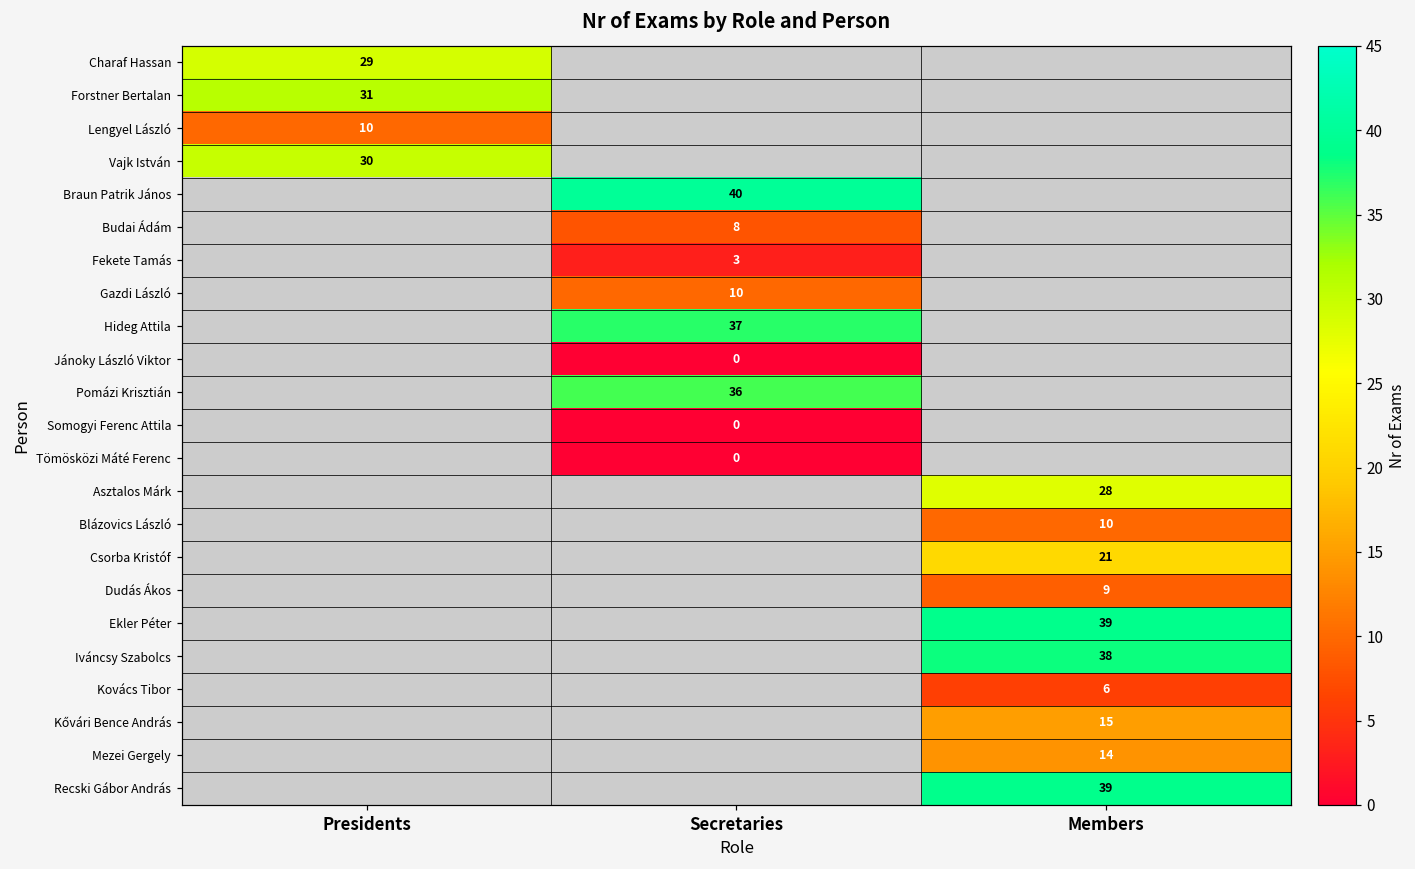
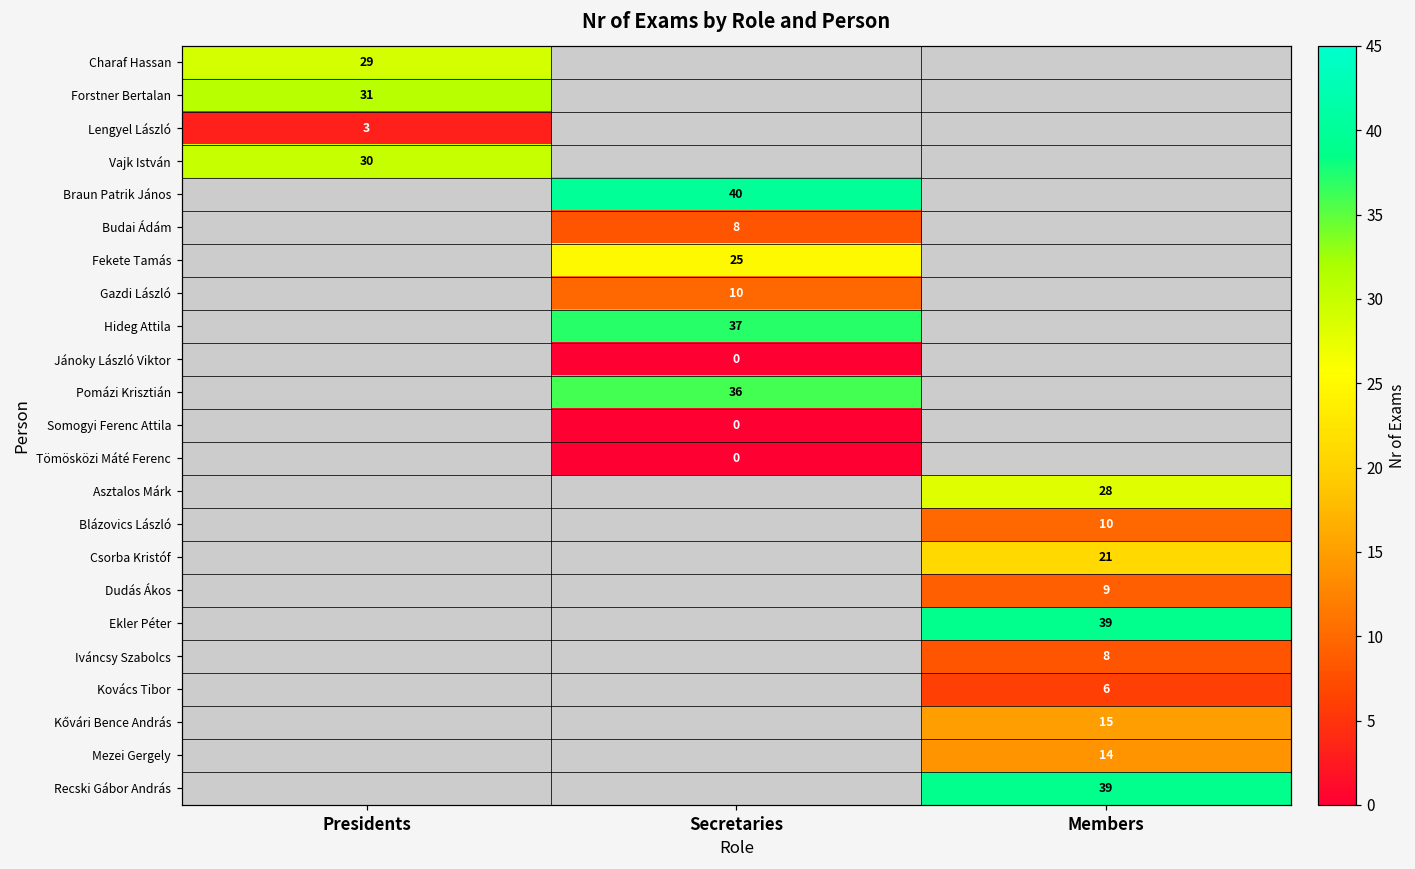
  {
    "Charaf Hassan": {
      "Presidents": 29
    },
    "Forstner Bertalan": {
      "Presidents": 31
    },
    "Lengyel László": {
-     "Presidents": 10
+     "Presidents": 3
    },
    "Vajk István": {
      "Presidents": 30
    },
    "Braun Patrik János": {
      "Secretaries": 40
    },
    "Budai Ádám": {
      "Secretaries": 8
    },
    "Fekete Tamás": {
-     "Secretaries": 3
+     "Secretaries": 25
    },
    "Gazdi László": {
      "Secretaries": 10
    },
    "Hideg Attila": {
      "Secretaries": 37
    },
    "Jánoky László Viktor": {
      "Secretaries": 0
    },
    "Pomázi Krisztián": {
      "Secretaries": 36
    },
    "Somogyi Ferenc Attila": {
      "Secretaries": 0
    },
    "Tömösközi Máté Ferenc": {
      "Secretaries": 0
    },
    "Asztalos Márk": {
      "Members": 28
    },
    "Blázovics László": {
      "Members": 10
    },
    "Csorba Kristóf": {
      "Members": 21
    },
    "Dudás Ákos": {
      "Members": 9
    },
    "Ekler Péter": {
      "Members": 39
    },
    "Iváncsy Szabolcs": {
-     "Members": 38
+     "Members": 8
    },
    "Kovács Tibor": {
      "Members": 6
    },
    "Kővári Bence András": {
      "Members": 15
    },
    "Mezei Gergely": {
      "Members": 14
    },
    "Recski Gábor András": {
      "Members": 39
    }
  }
